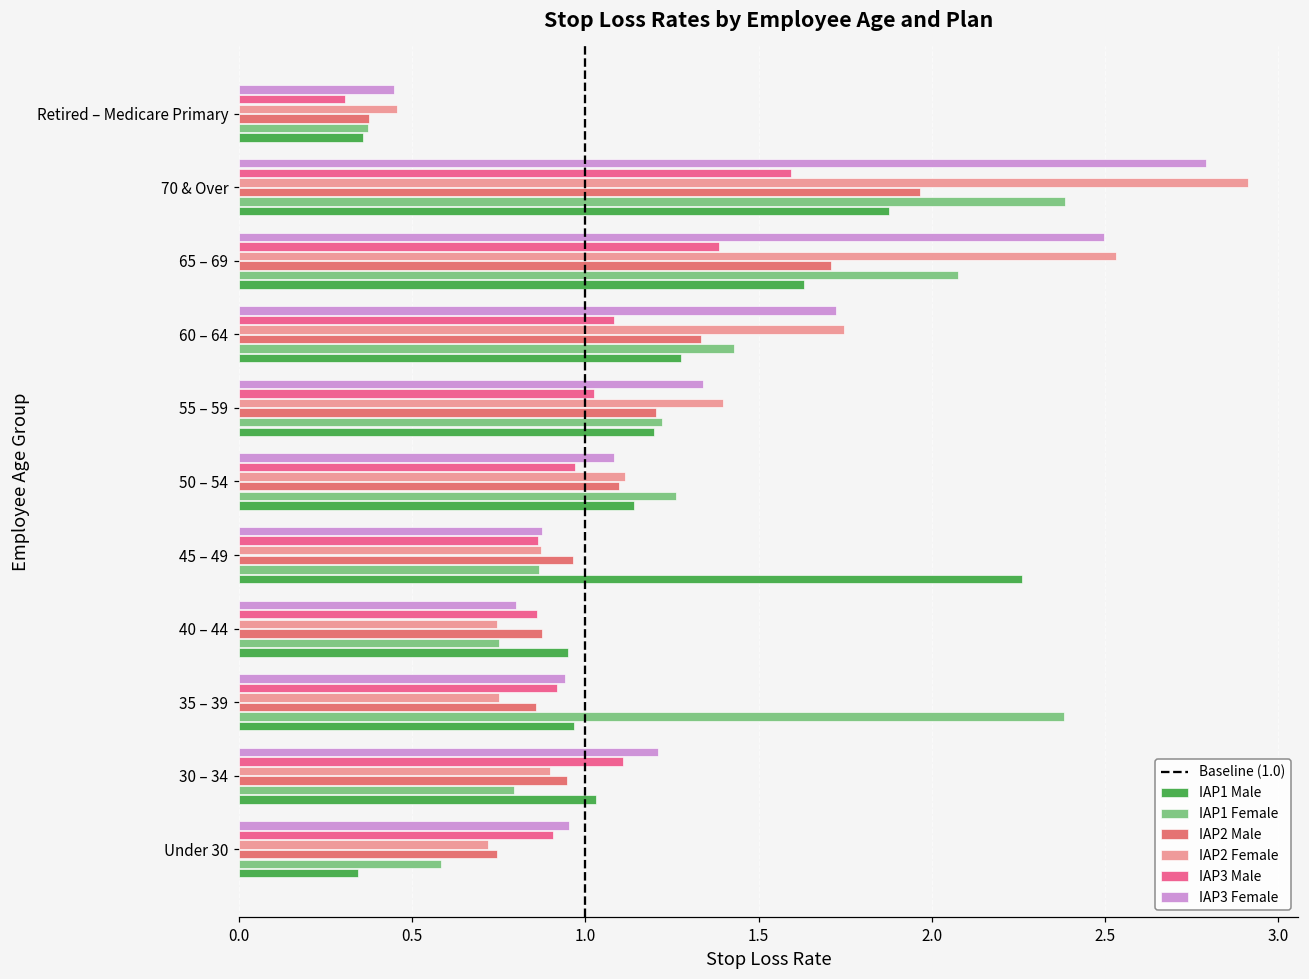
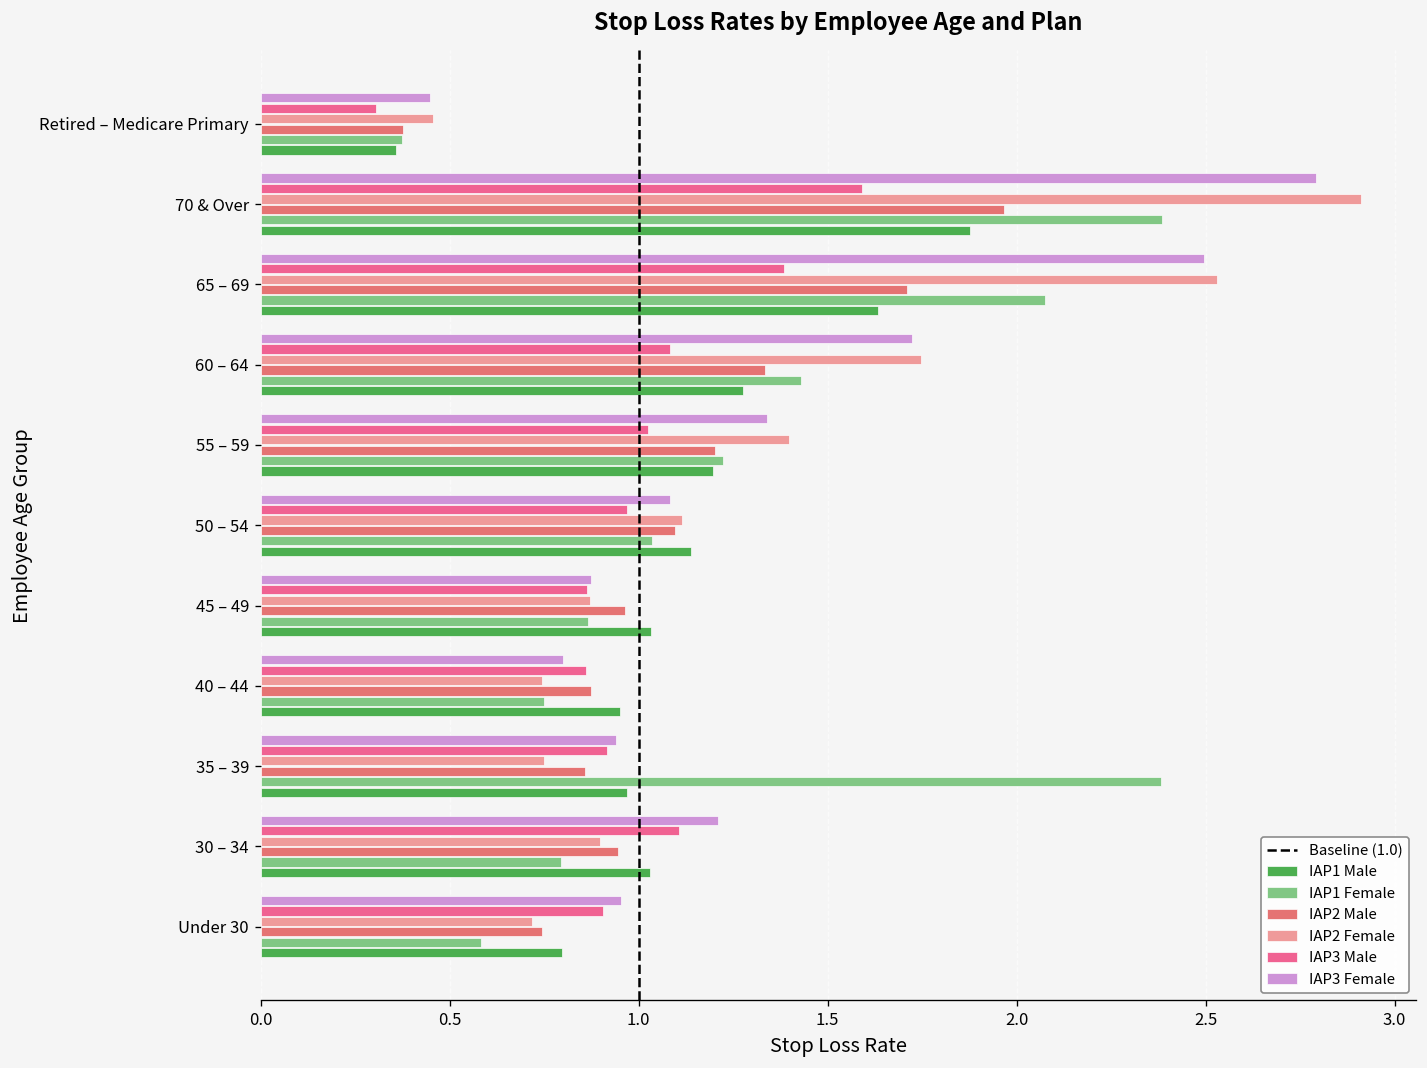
  {
    "IAP1 Male": {
      "Retired – Medicare Primary": 0.36,
      "70 & Over": 1.88,
      "65 – 69": 1.63,
      "60 – 64": 1.28,
      "55 – 59": 1.20,
      "50 – 54": 1.14,
-     "45 – 49": 2.26,
+     "45 – 49": 1.03,
      "40 – 44": 0.95,
      "35 – 39": 0.97,
      "30 – 34": 1.03,
-     "Under 30": 0.34
+     "Under 30": 0.80
    },
    "IAP1 Female": {
      "Retired – Medicare Primary": 0.37,
      "70 & Over": 2.39,
      "65 – 69": 2.07,
      "60 – 64": 1.43,
      "55 – 59": 1.22,
-     "50 – 54": 1.26,
+     "50 – 54": 1.04,
      "45 – 49": 0.87,
      "40 – 44": 0.75,
      "35 – 39": 2.38,
      "30 – 34": 0.80,
      "Under 30": 0.58
    },
    "IAP3 Female": {
      "Retired – Medicare Primary": 0.45,
      "70 & Over": 2.79,
      "65 – 69": 2.50,
      "60 – 64": 1.72,
      "55 – 59": 1.34,
      "50 – 54": 1.08,
      "45 – 49": 0.87,
      "40 – 44": 0.80,
      "35 – 39": 0.94,
      "30 – 34": 1.21,
      "Under 30": 0.95
    }
  }
